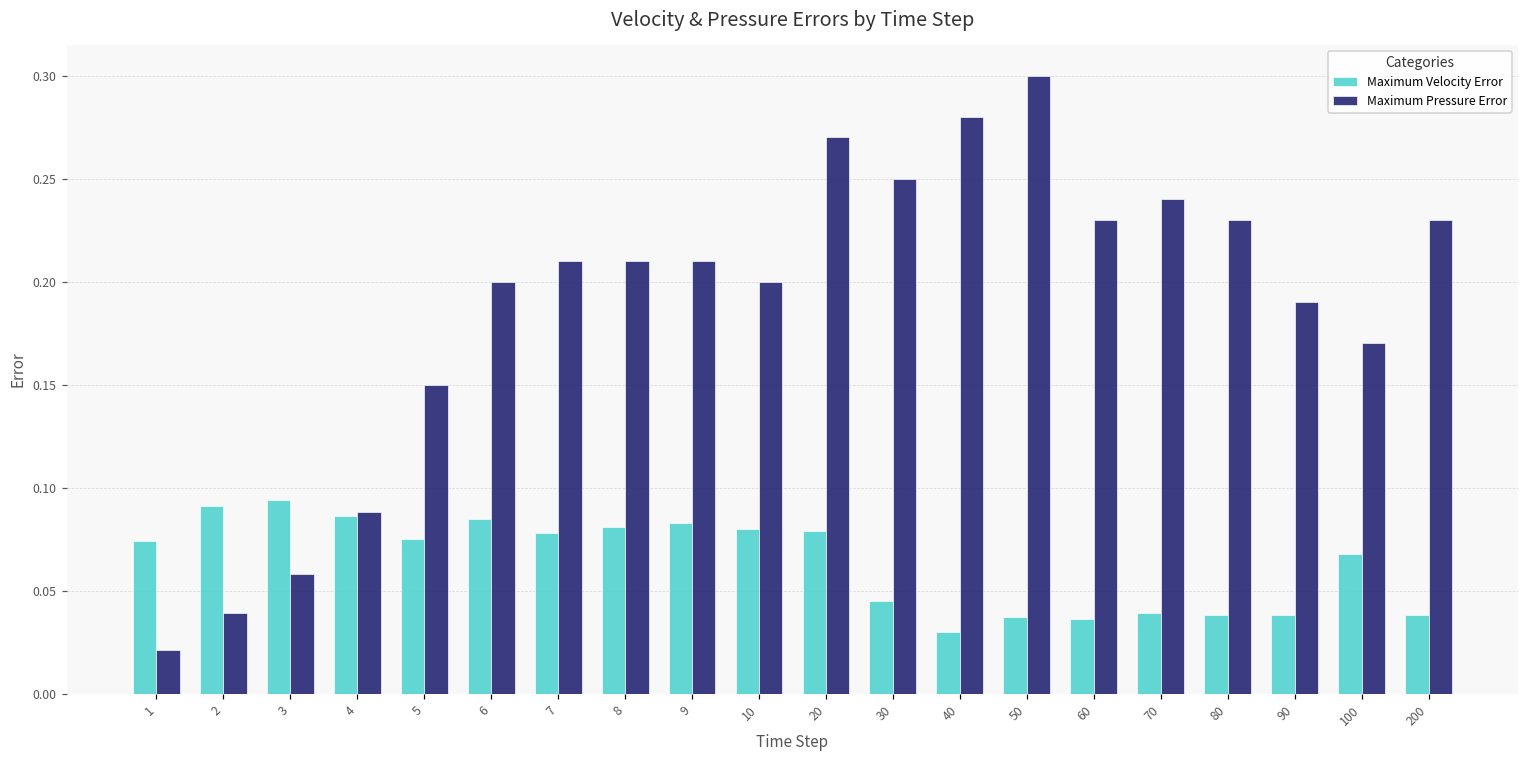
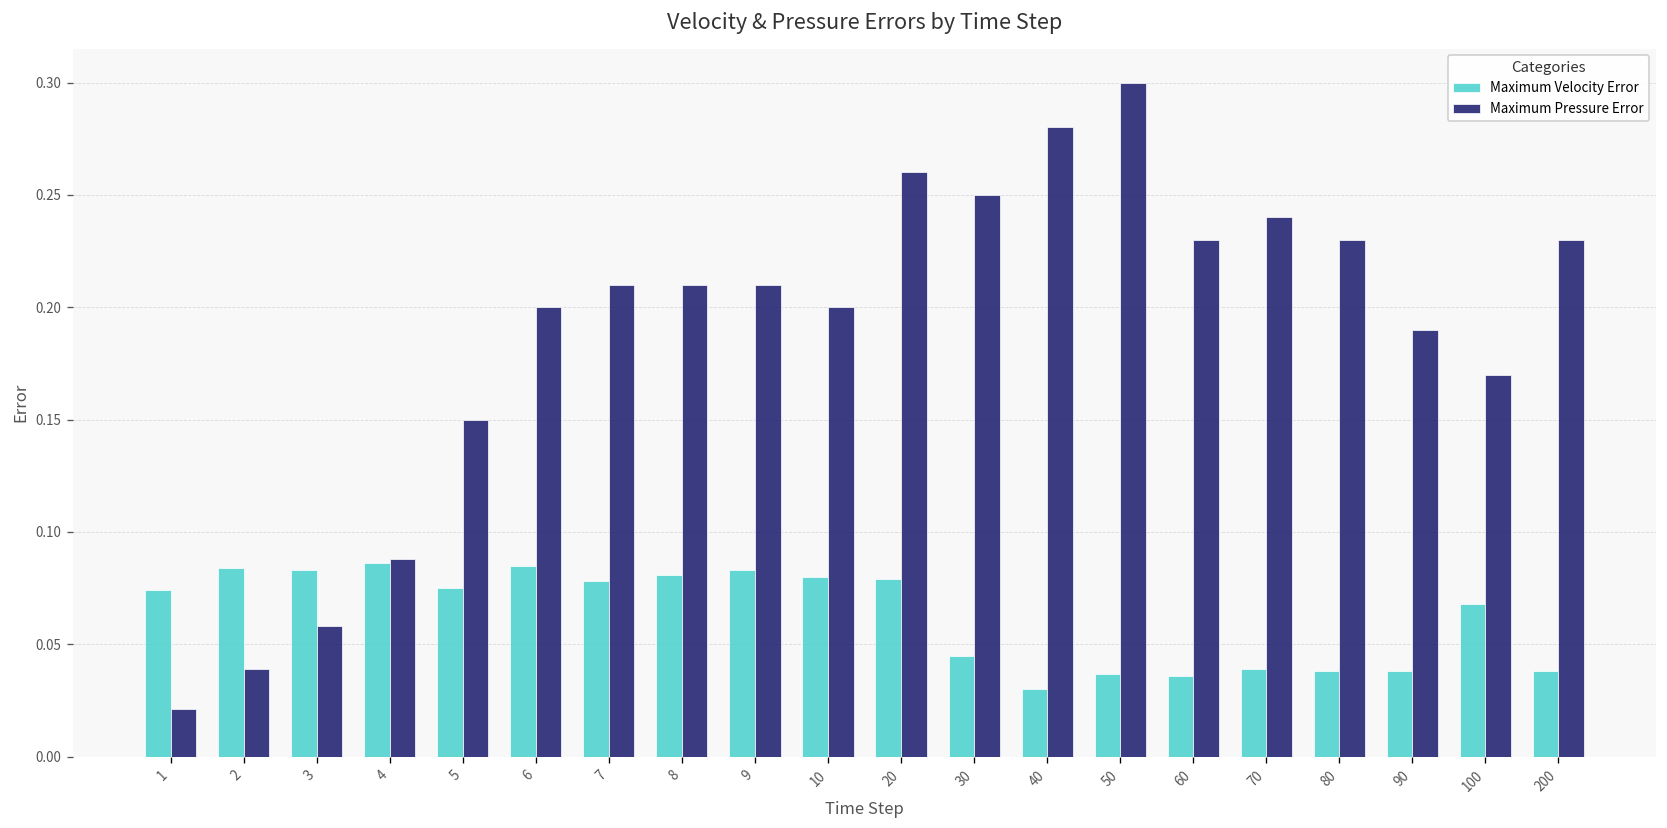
  {
    "Maximum Velocity Error": {
      "1": 0.074,
-     "2": 0.091,
-     "3": 0.094,
+     "2": 0.084,
+     "3": 0.083,
      "4": 0.086,
      "5": 0.075,
      "6": 0.085,
      "7": 0.078,
      "8": 0.081,
      "9": 0.083,
      "10": 0.080,
      "20": 0.079,
      "30": 0.045,
      "40": 0.030,
      "50": 0.037,
      "60": 0.036,
      "70": 0.039,
      "80": 0.038,
      "90": 0.038,
      "100": 0.068,
      "200": 0.038
    },
    "Maximum Pressure Error": {
      "1": 0.02,
      "2": 0.04,
      "3": 0.058,
      "4": 0.088,
      "5": 0.15,
      "6": 0.20,
      "7": 0.21,
      "8": 0.21,
      "9": 0.21,
      "10": 0.20,
-     "20": 0.27,
+     "20": 0.26,
      "30": 0.25,
      "40": 0.28,
      "50": 0.30,
      "60": 0.23,
      "70": 0.24,
      "80": 0.23,
      "90": 0.19,
      "100": 0.17,
      "200": 0.23
    }
  }
